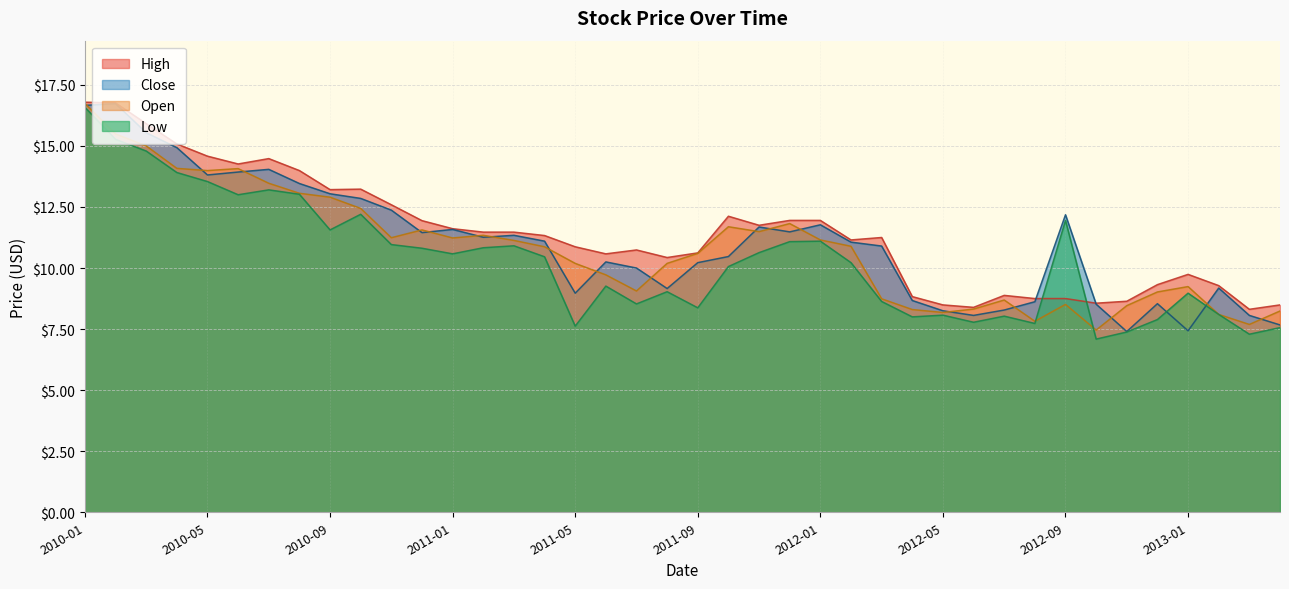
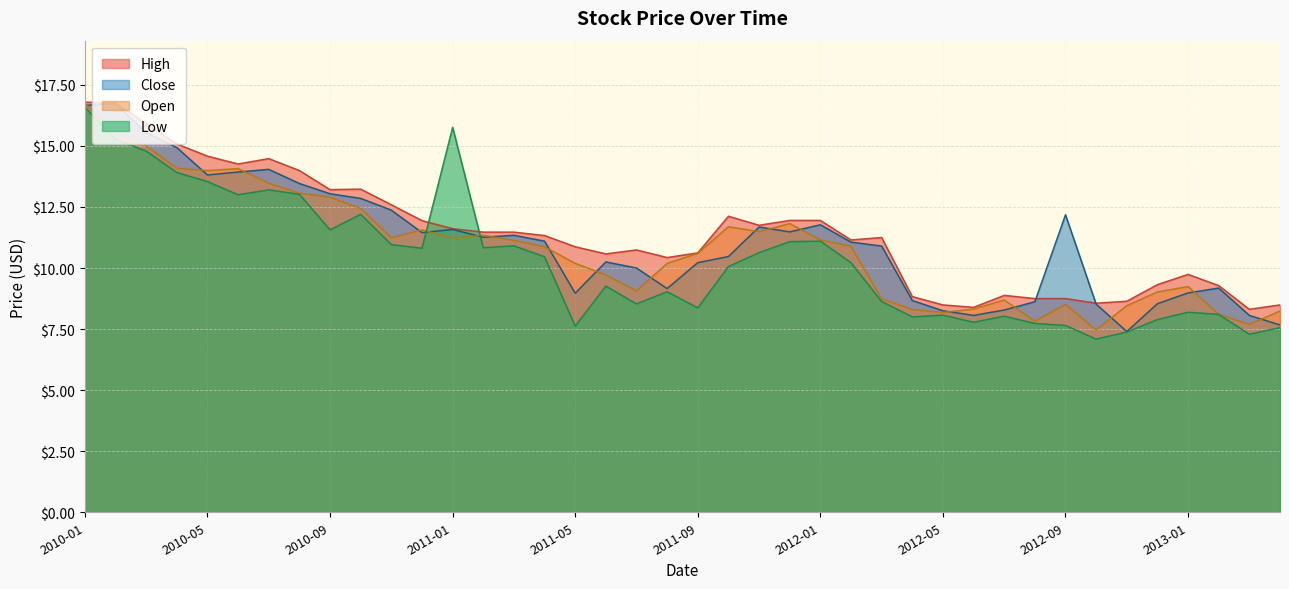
  {
    "Close": {
      "2010-05": "$13.8",
      "2010-09": "$13.0",
      "2011-05": "$9.0",
      "2011-09": "$10.2",
      "2012-01": "$11.8",
      "2012-09": "$12.2",
-     "2013-01": "$7.4"
+     "2013-01": "$9.0"
    },
    "Low": {
      "2010-05": "$13.5",
      "2010-09": "$11.6",
-     "2011-01": "$10.6",
+     "2011-01": "$15.8",
      "2011-05": "$7.6",
      "2011-09": "$8.4",
      "2012-05": "$8.1",
-     "2012-09": "$12.0",
-     "2013-01": "$9.0"
+     "2012-09": "$7.7",
+     "2013-01": "$8.2"
    }
  }
